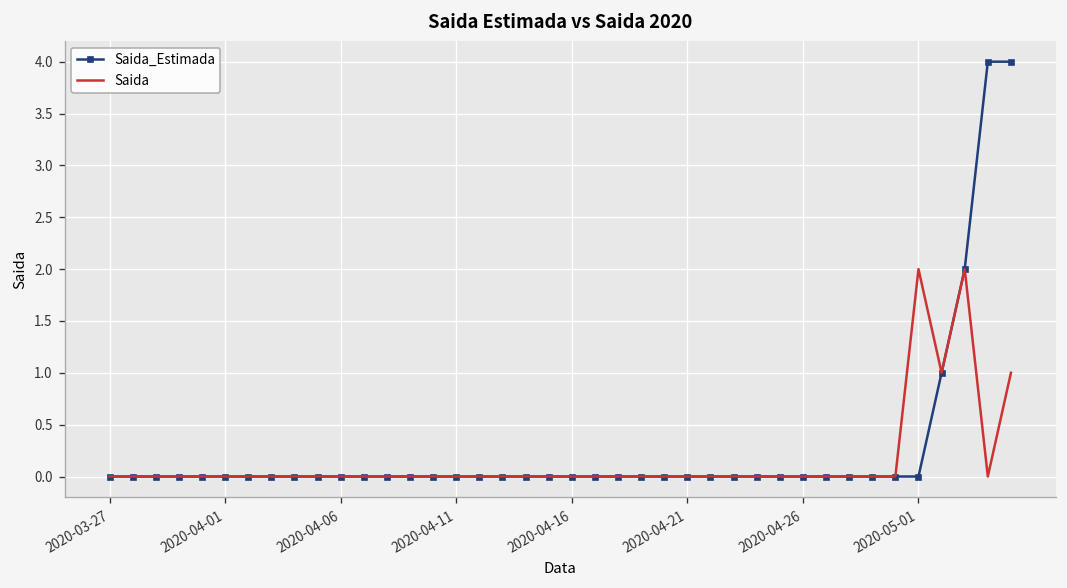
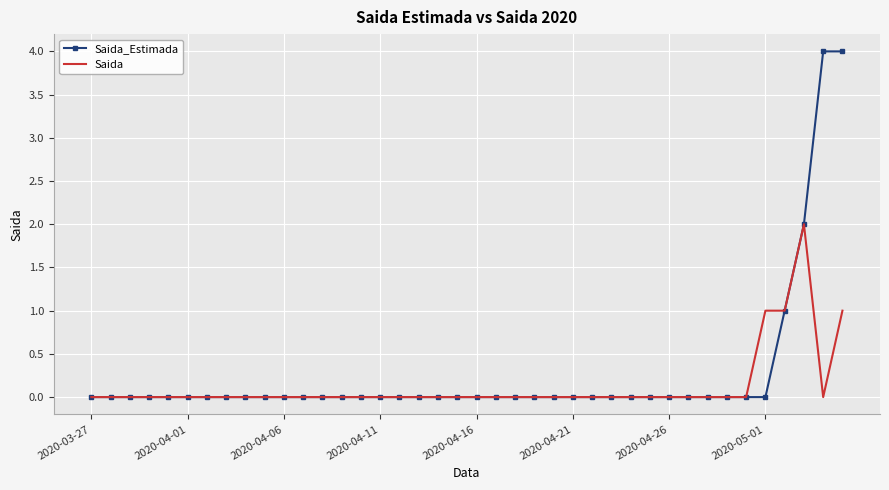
  {
    "Saida_Estimada": {
      "2020-05-01": 0
    },
    "Saida": {
-     "2020-05-01": 2
+     "2020-05-01": 1
    }
  }
